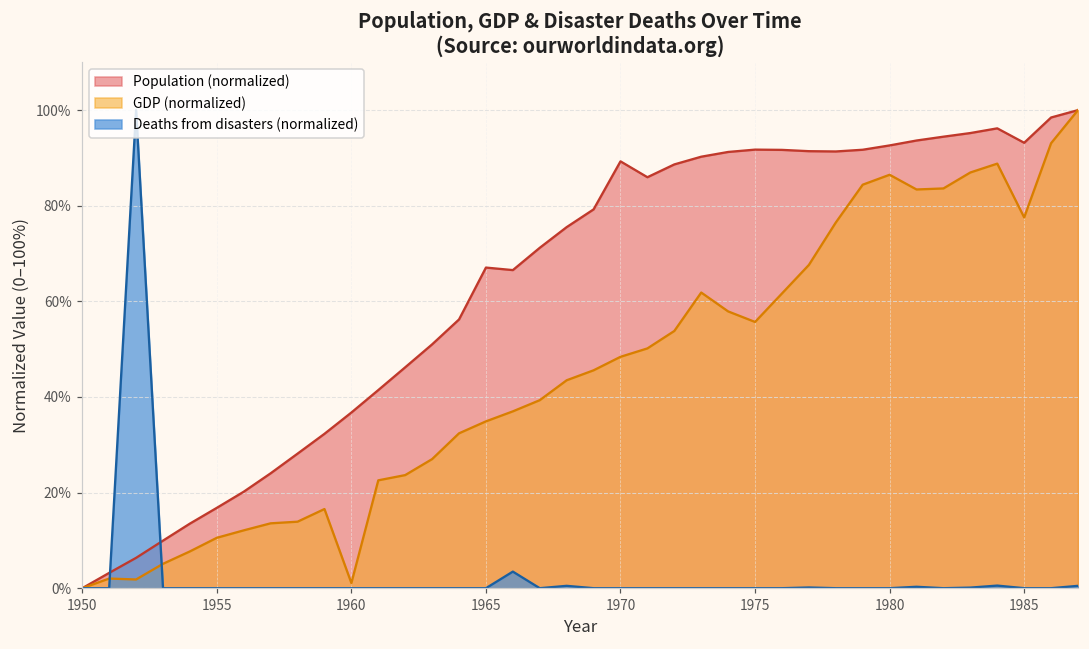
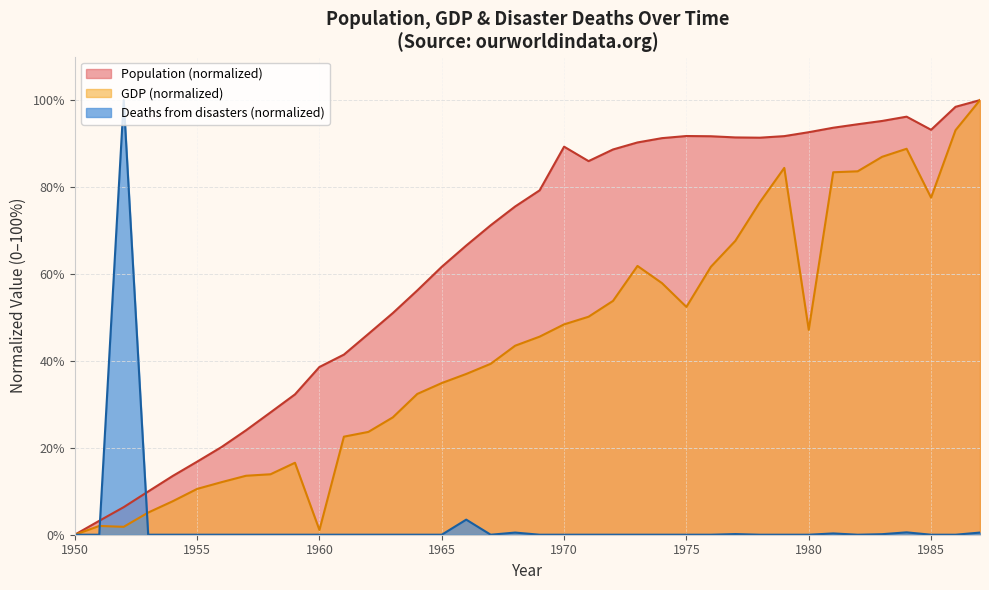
  {
    "Population (normalized)": {
      "1955": "17%",
-     "1960": "37%",
-     "1965": "67%",
+     "1960": "39%",
+     "1965": "62%",
      "1970": "89%",
      "1975": "92%",
      "1980": "93%",
      "1985": "93%"
    },
    "GDP (normalized)": {
      "1955": "11%",
      "1960": "1%",
      "1965": "35%",
      "1970": "48%",
-     "1975": "56%",
-     "1980": "86%",
+     "1975": "52%",
+     "1980": "47%",
      "1985": "78%"
    },
    "Deaths from disasters (normalized)": {
      "1955": "0%",
      "1960": "0%",
      "1965": "0%",
      "1970": "0%",
      "1975": "0%",
      "1980": "0%",
      "1985": "0%"
    }
  }
